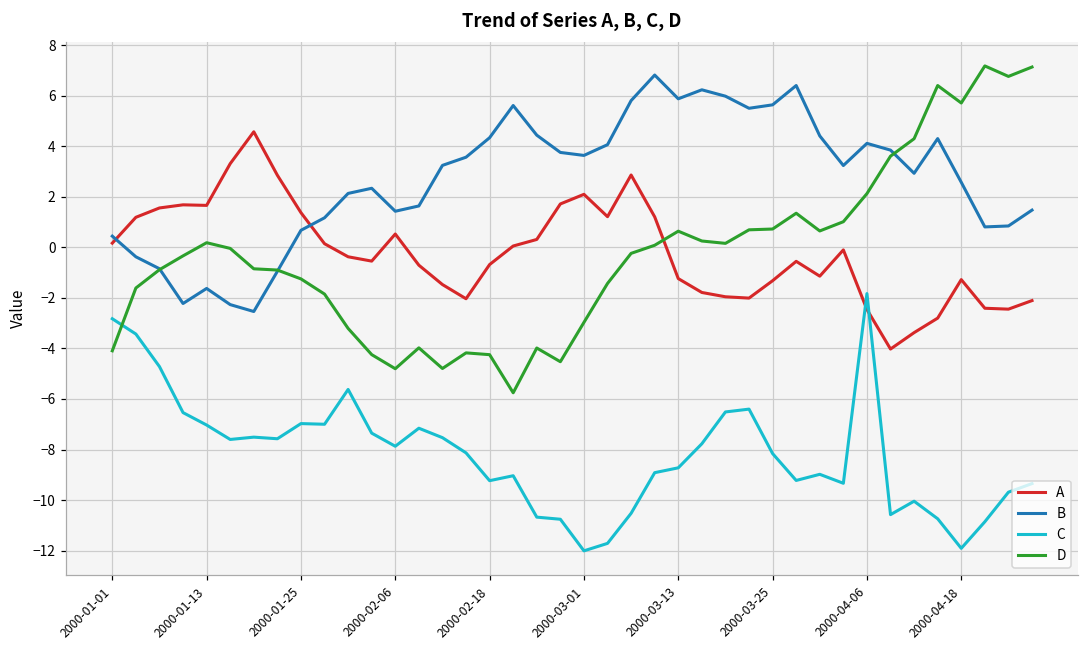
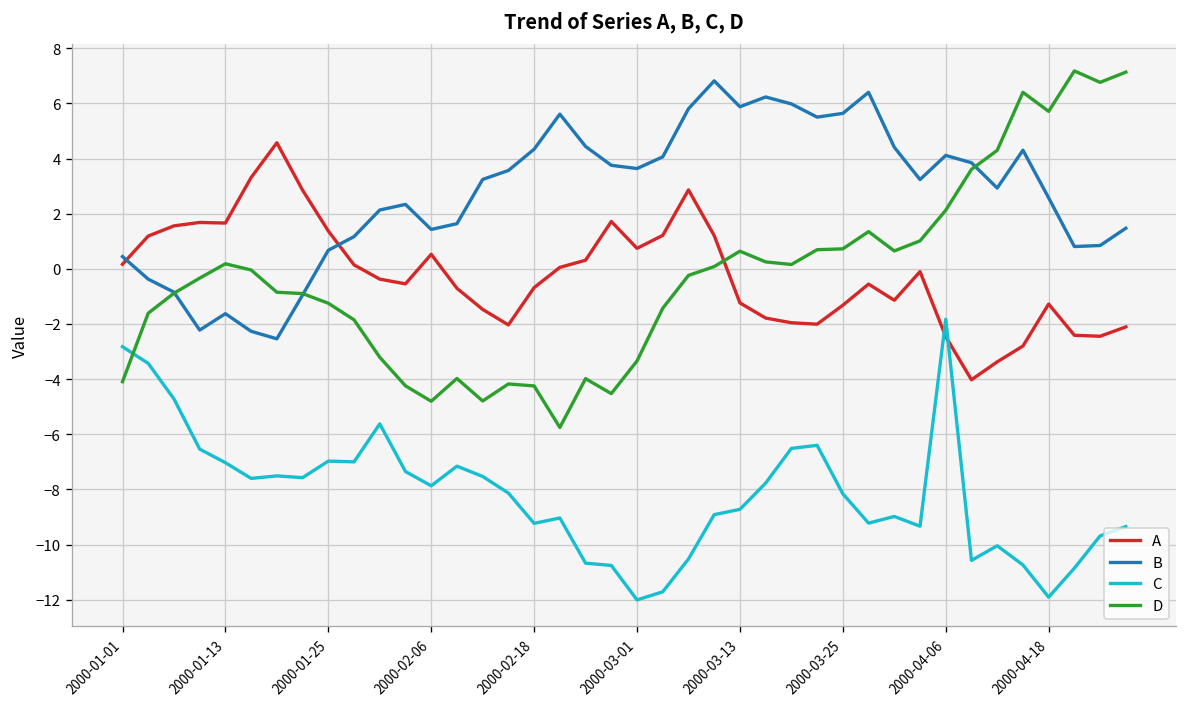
  {
    "A": {
      "2000-01-01": 0.2,
      "2000-01-13": 1.7,
      "2000-01-25": 1.4,
      "2000-02-06": 0.5,
      "2000-02-18": -0.7,
-     "2000-03-01": 2.1,
+     "2000-03-01": 0.7,
      "2000-03-13": -1.2,
      "2000-03-25": -1.3,
      "2000-04-06": -2.5,
      "2000-04-18": -1.3
    },
    "B": {
      "2000-01-01": 0.4,
      "2000-01-13": -1.6,
      "2000-01-25": 0.7,
      "2000-02-06": 1.4,
      "2000-02-18": 4.3,
      "2000-03-01": 3.6,
      "2000-03-13": 5.9,
      "2000-03-25": 5.6,
      "2000-04-06": 4.1,
      "2000-04-18": 2.6
    },
    "C": {
      "2000-01-01": -2.8,
      "2000-01-13": -7.0,
      "2000-01-25": -7.0,
      "2000-02-06": -7.9,
      "2000-02-18": -9.2,
      "2000-03-01": -12.0,
      "2000-03-13": -8.7,
      "2000-03-25": -8.2,
      "2000-04-06": -1.8,
      "2000-04-18": -11.9
    },
    "D": {
      "2000-01-01": -4.1,
      "2000-01-13": 0.2,
      "2000-01-25": -1.2,
      "2000-02-06": -4.8,
      "2000-02-18": -4.2,
-     "2000-03-01": -3.0,
+     "2000-03-01": -3.3,
      "2000-03-13": 0.6,
      "2000-03-25": 0.7,
      "2000-04-06": 2.1,
      "2000-04-18": 5.7
    }
  }
